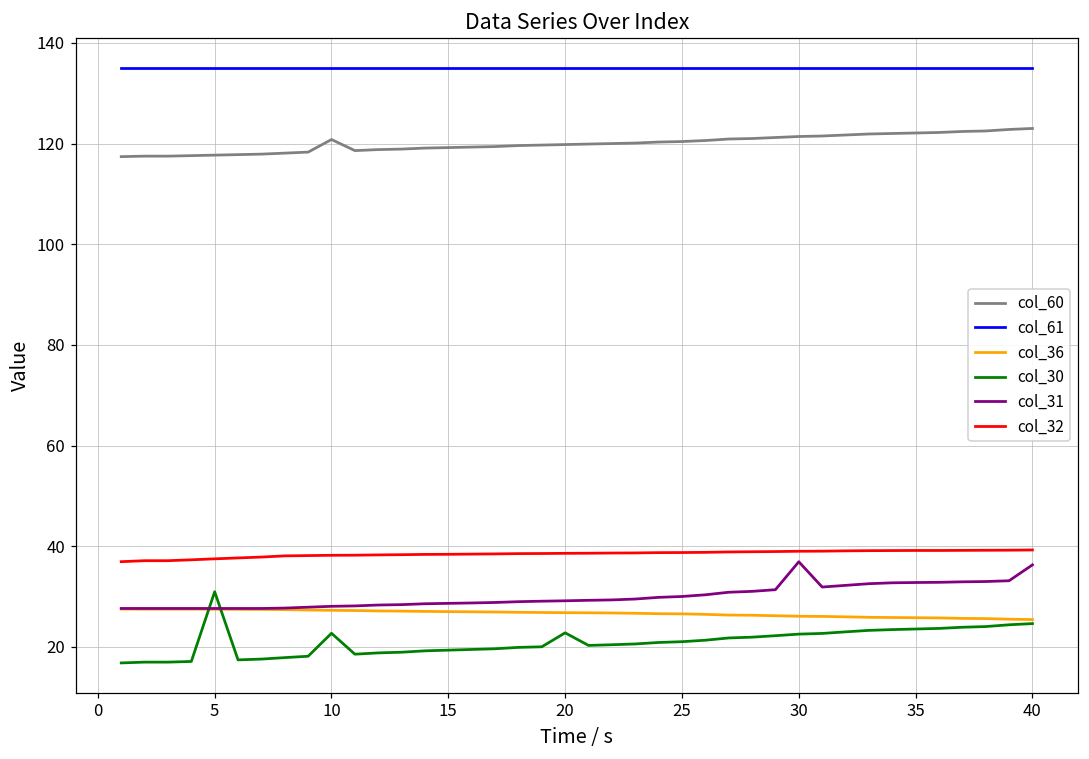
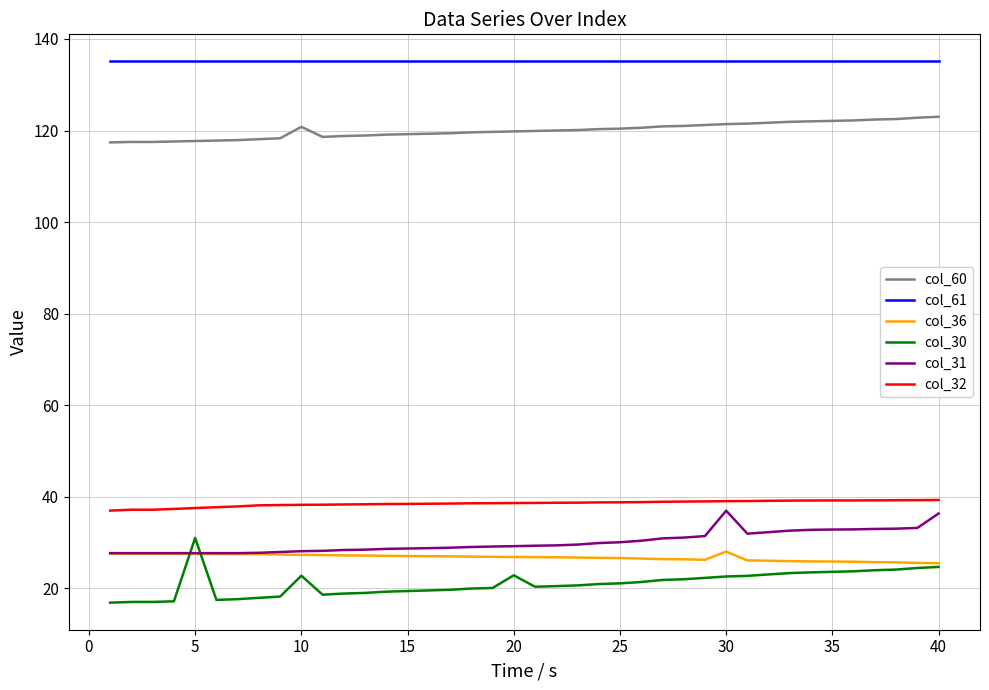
  {
    "col_60": {
      "5": 118,
      "10": 121,
      "15": 119,
      "20": 120,
      "25": 120,
      "30": 121,
      "35": 122,
      "40": 123
    },
    "col_61": {
      "5": 135,
      "10": 135,
      "15": 135,
      "20": 135,
      "25": 135,
      "30": 135,
      "35": 135,
      "40": 135
    },
    "col_36": {
      "10": 27,
      "15": 27,
      "20": 27,
      "25": 27,
-     "30": 26,
+     "30": 28,
      "35": 26,
      "40": 25
    },
    "col_30": {
      "5": 31,
      "10": 23,
      "15": 19,
      "20": 23,
      "25": 21,
      "30": 23,
      "35": 24,
      "40": 25
    },
    "col_31": {
      "10": 28,
      "15": 29,
      "20": 29,
      "25": 30,
      "30": 37,
      "35": 33,
      "40": 36
    },
    "col_32": {
      "5": 38,
      "10": 38,
      "15": 38,
      "20": 39,
      "25": 39,
      "30": 39,
      "35": 39,
      "40": 39
    }
  }
